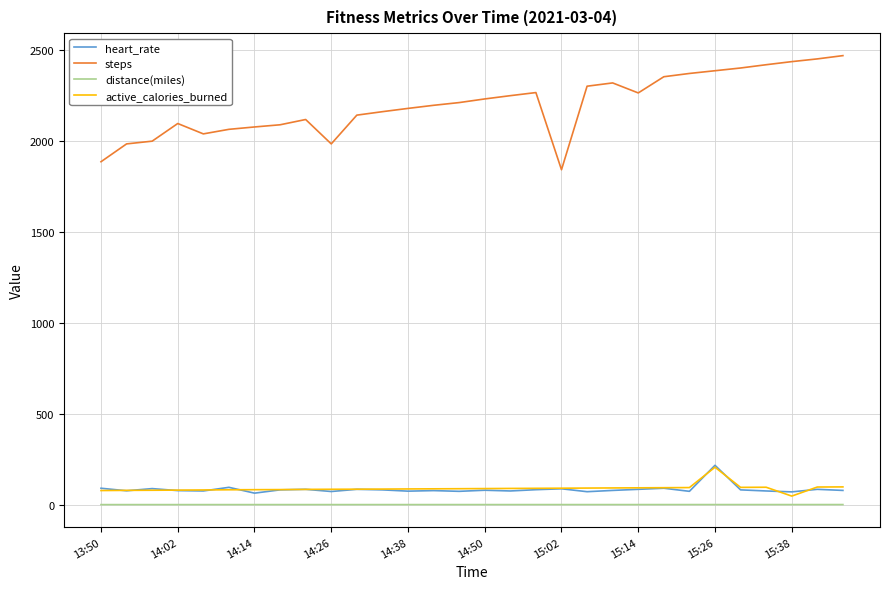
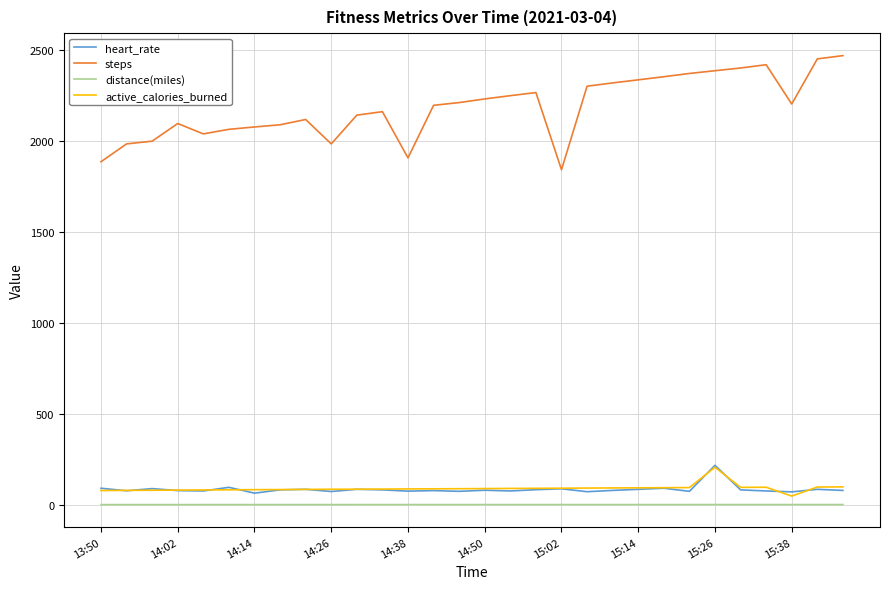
  {
    "heart_rate": {
      "14:14": 60,
      "15:38": 70
    },
    "steps": {
      "13:50": 1890,
      "14:02": 2100,
      "14:14": 2080,
      "14:26": 1980,
-     "14:38": 2180,
+     "14:38": 1910,
      "14:50": 2230,
      "15:02": 1840,
-     "15:14": 2260,
+     "15:14": 2340,
      "15:26": 2390,
-     "15:38": 2440
+     "15:38": 2200
    },
    "distance(miles)": {
      "13:50": 0,
      "14:02": 0,
      "14:14": 0,
      "14:26": 0,
      "14:38": 0,
      "14:50": 0,
      "15:02": 0,
      "15:14": 0,
      "15:26": 0,
      "15:38": 0
    },
    "active_calories_burned": {
      "14:14": 80,
      "15:38": 50
    }
  }
